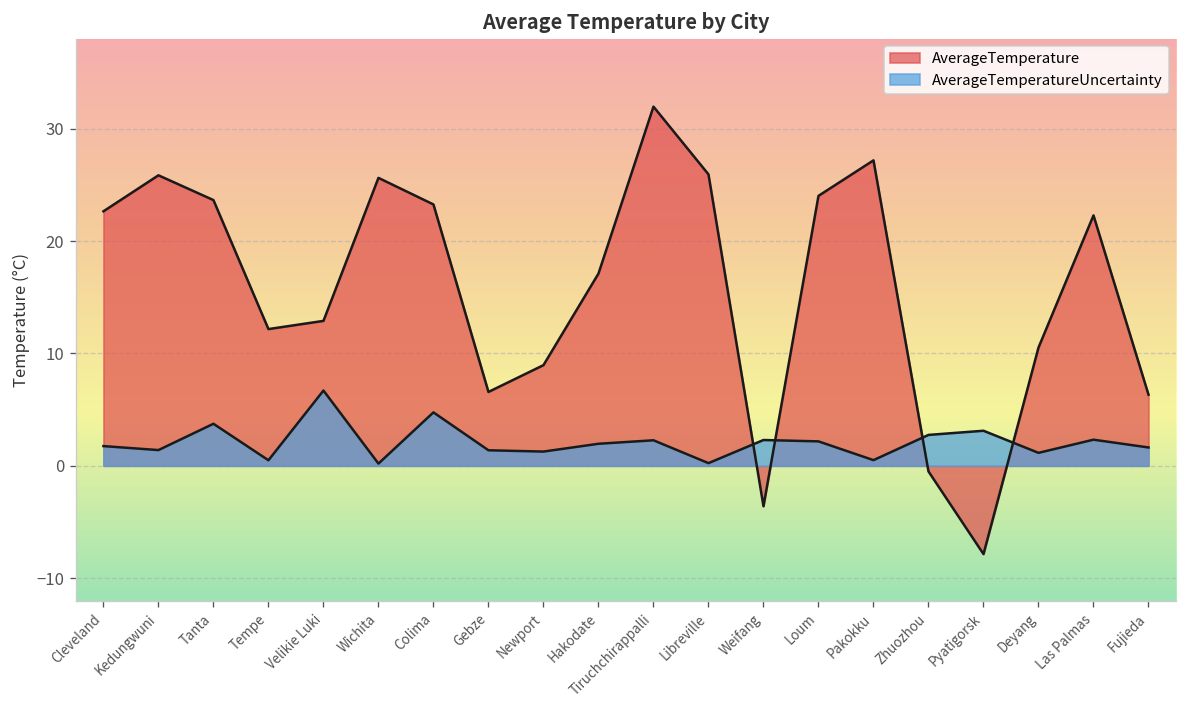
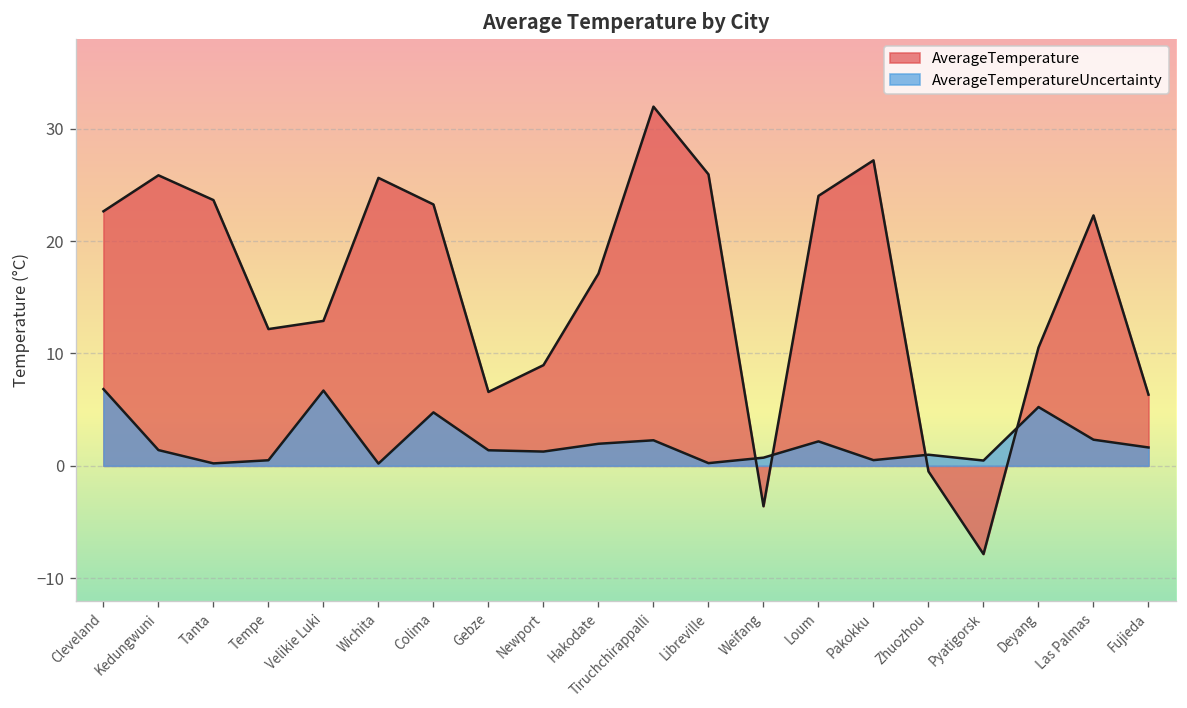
  {
    "AverageTemperatureUncertainty": {
-     "Cleveland": 2,
+     "Cleveland": 7,
      "Kedungwuni": 1,
-     "Tanta": 4,
+     "Tanta": 0,
      "Tempe": 0,
      "Velikie Luki": 7,
      "Wichita": 0,
      "Colima": 5,
      "Gebze": 1,
      "Newport": 1,
      "Hakodate": 2,
      "Tiruchchirappalli": 2,
      "Libreville": 0,
-     "Weifang": 2,
+     "Weifang": 1,
      "Loum": 2,
      "Pakokku": 1,
-     "Zhuozhou": 3,
-     "Pyatigorsk": 3,
-     "Deyang": 1,
+     "Zhuozhou": 1,
+     "Pyatigorsk": 0,
+     "Deyang": 5,
      "Las Palmas": 2,
      "Fujieda": 2
    }
  }
